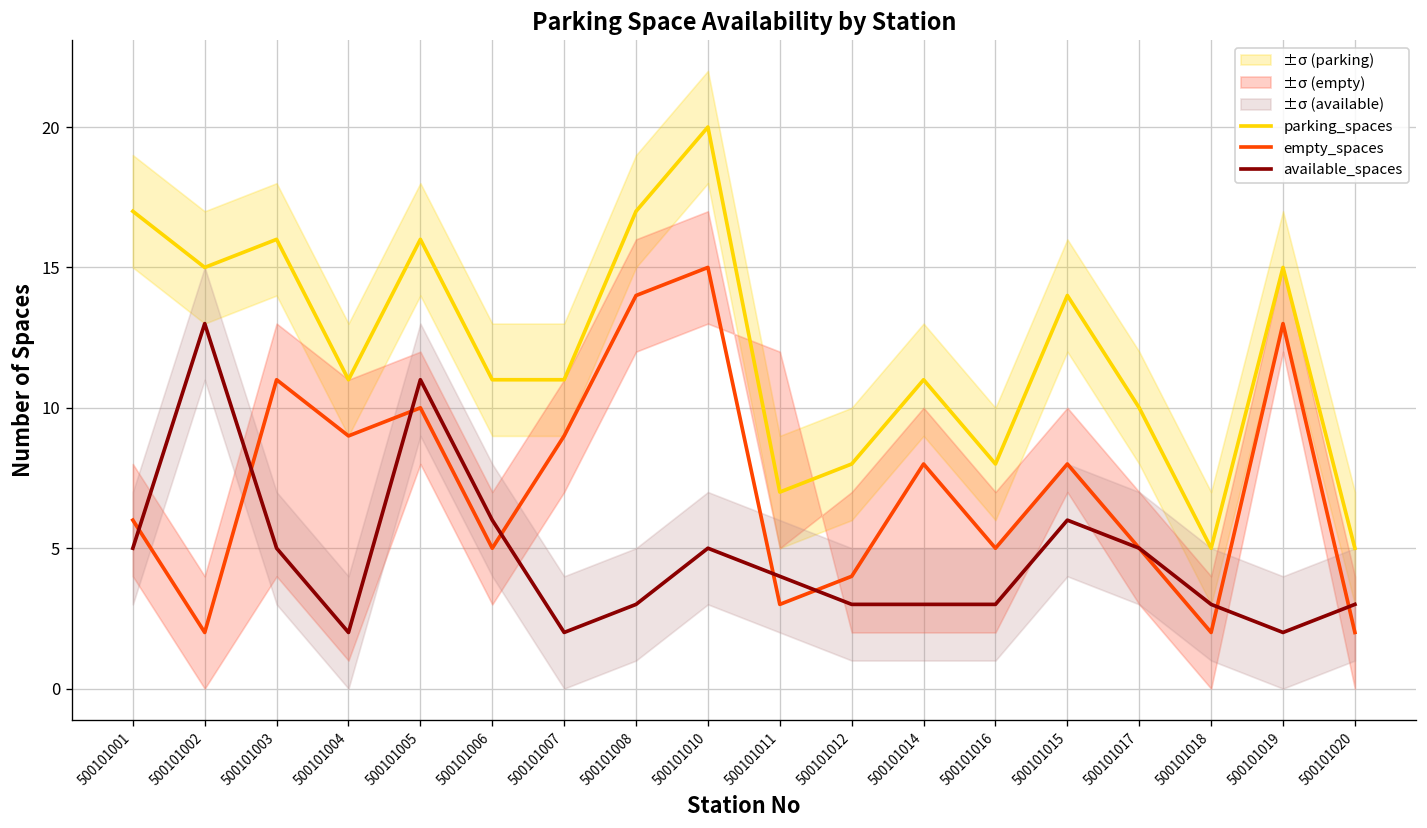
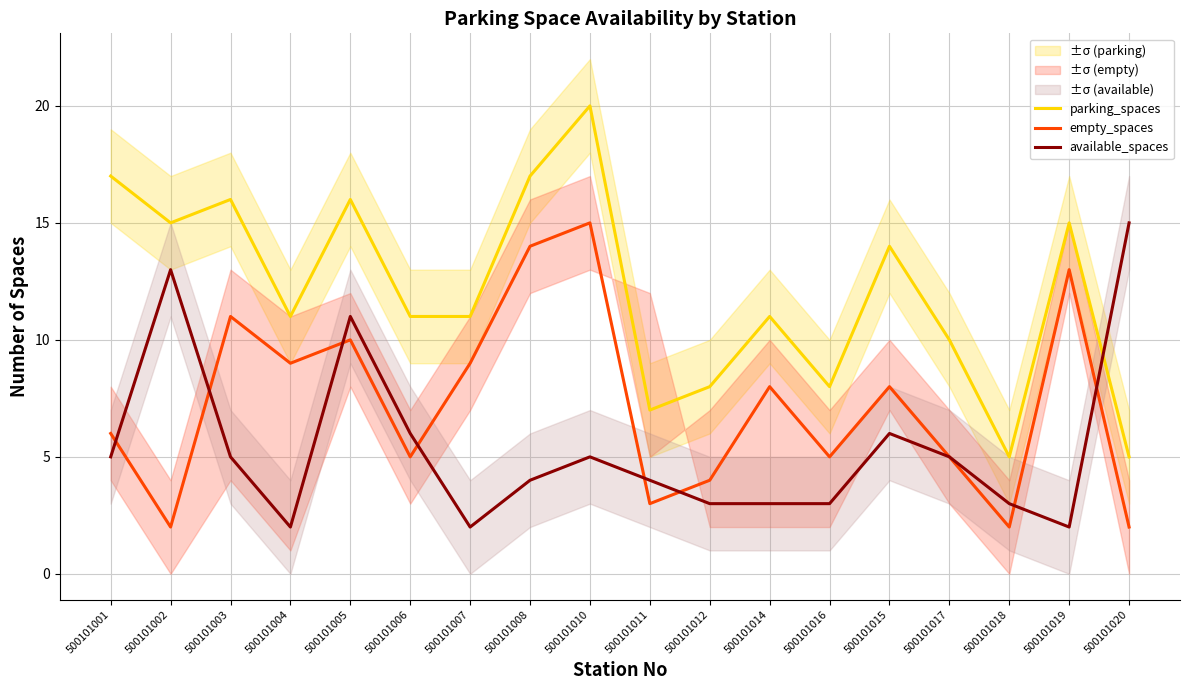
  {
    "empty_spaces": {
      "500101001": 6,
      "500101002": 2,
      "500101003": 11,
      "500101004": 9,
      "500101005": 10,
      "500101006": 5,
      "500101007": 9,
      "500101008": 14,
      "500101010": 15,
      "500101011": 3,
      "500101012": 4,
      "500101014": 8,
      "500101018": 2,
      "500101019": 13,
      "500101020": 2
    },
    "available_spaces": {
      "500101001": 5,
      "500101002": 13,
      "500101003": 5,
      "500101004": 2,
      "500101005": 11,
      "500101006": 6,
      "500101007": 2,
-     "500101008": 3,
+     "500101008": 4,
      "500101010": 5,
      "500101011": 4,
      "500101012": 3,
      "500101014": 3,
      "500101016": 3,
      "500101015": 6,
      "500101018": 3,
      "500101019": 2,
-     "500101020": 3
+     "500101020": 15
    }
  }
